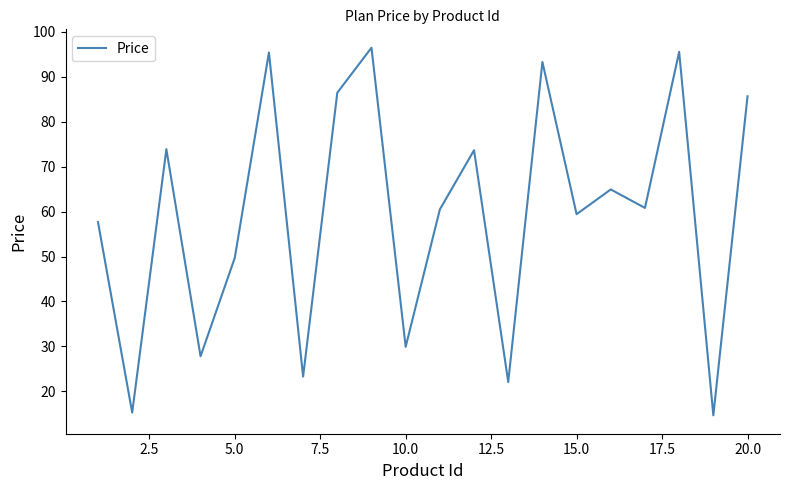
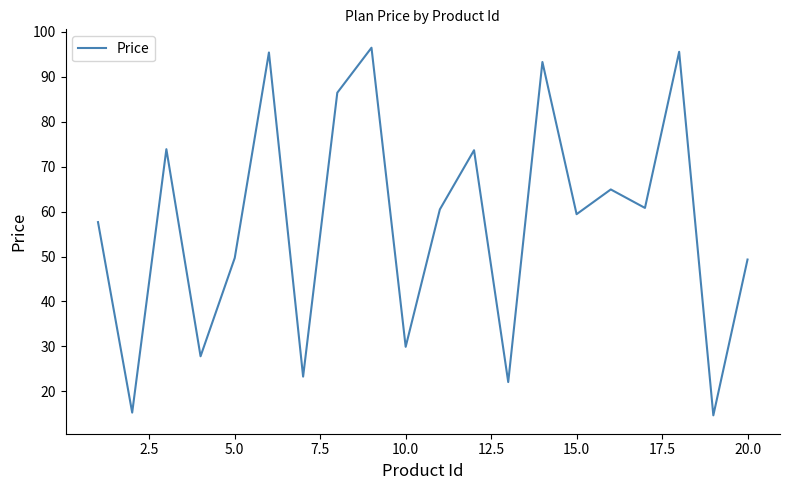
  {
    "5.0": 50,
    "10.0": 30,
    "15.0": 59,
-   "20.0": 86
+   "20.0": 49
  }
